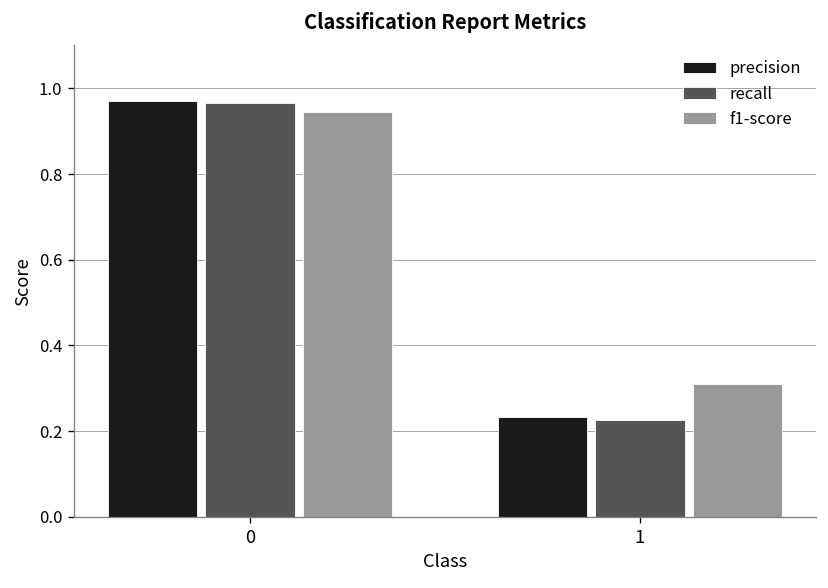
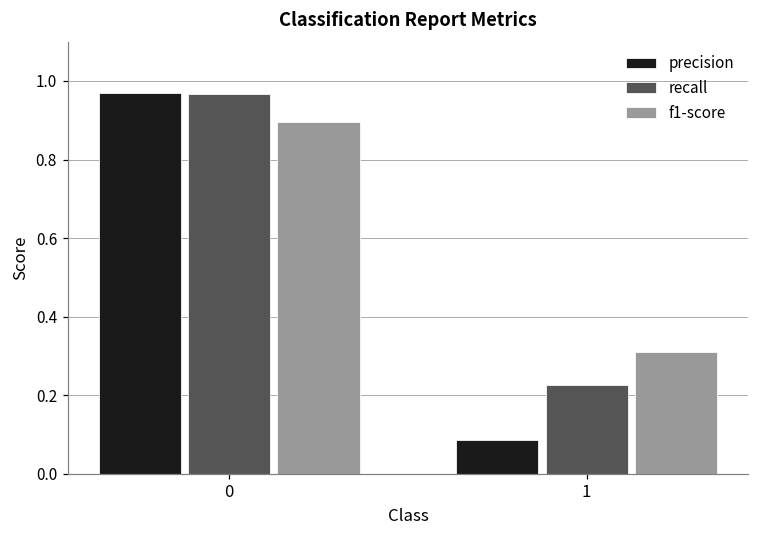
  {
    "precision": {
      "0": 0.97,
-     "1": 0.23
+     "1": 0.09
    },
    "recall": {
      "0": 0.97,
      "1": 0.23
    },
    "f1-score": {
-     "0": 0.94,
+     "0": 0.90,
      "1": 0.31
    }
  }
